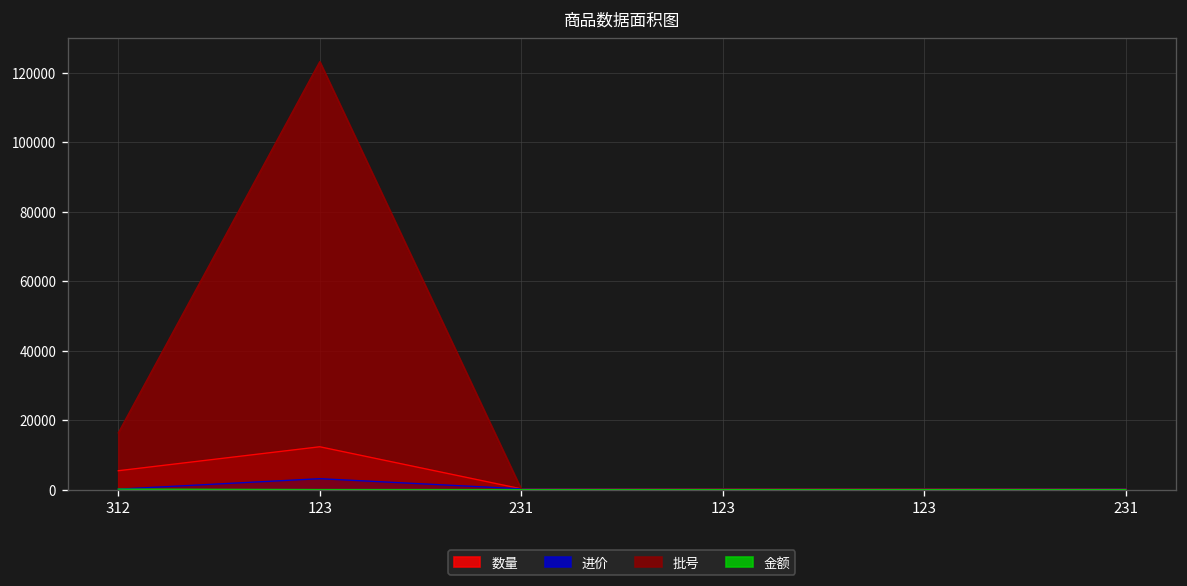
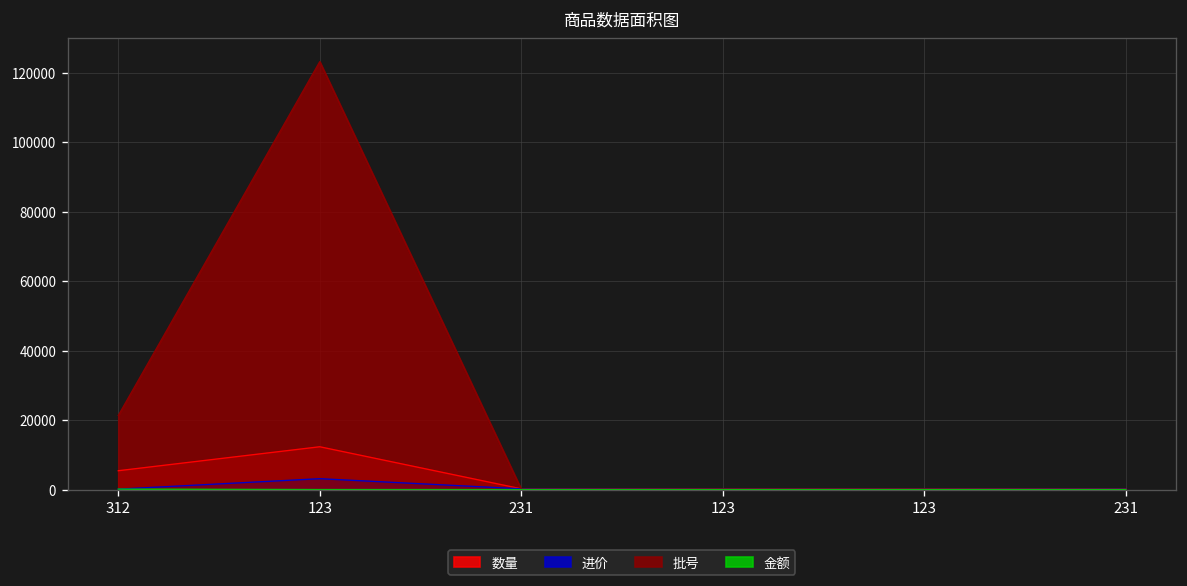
  {
    "数量": {
      "312": 5000
    },
    "批号": {
-     "312": 16000
+     "312": 21000
    }
  }
